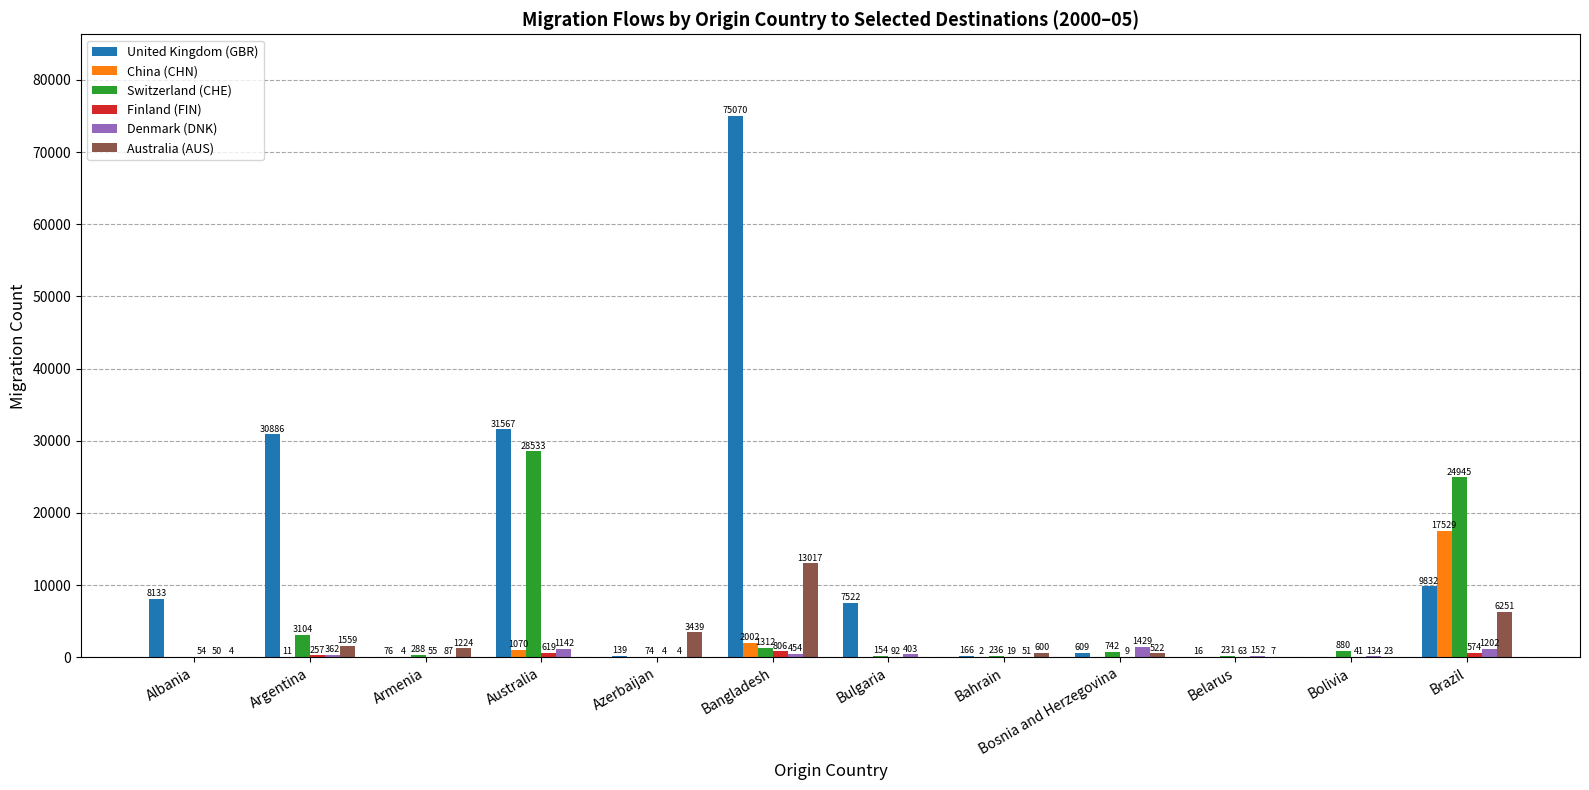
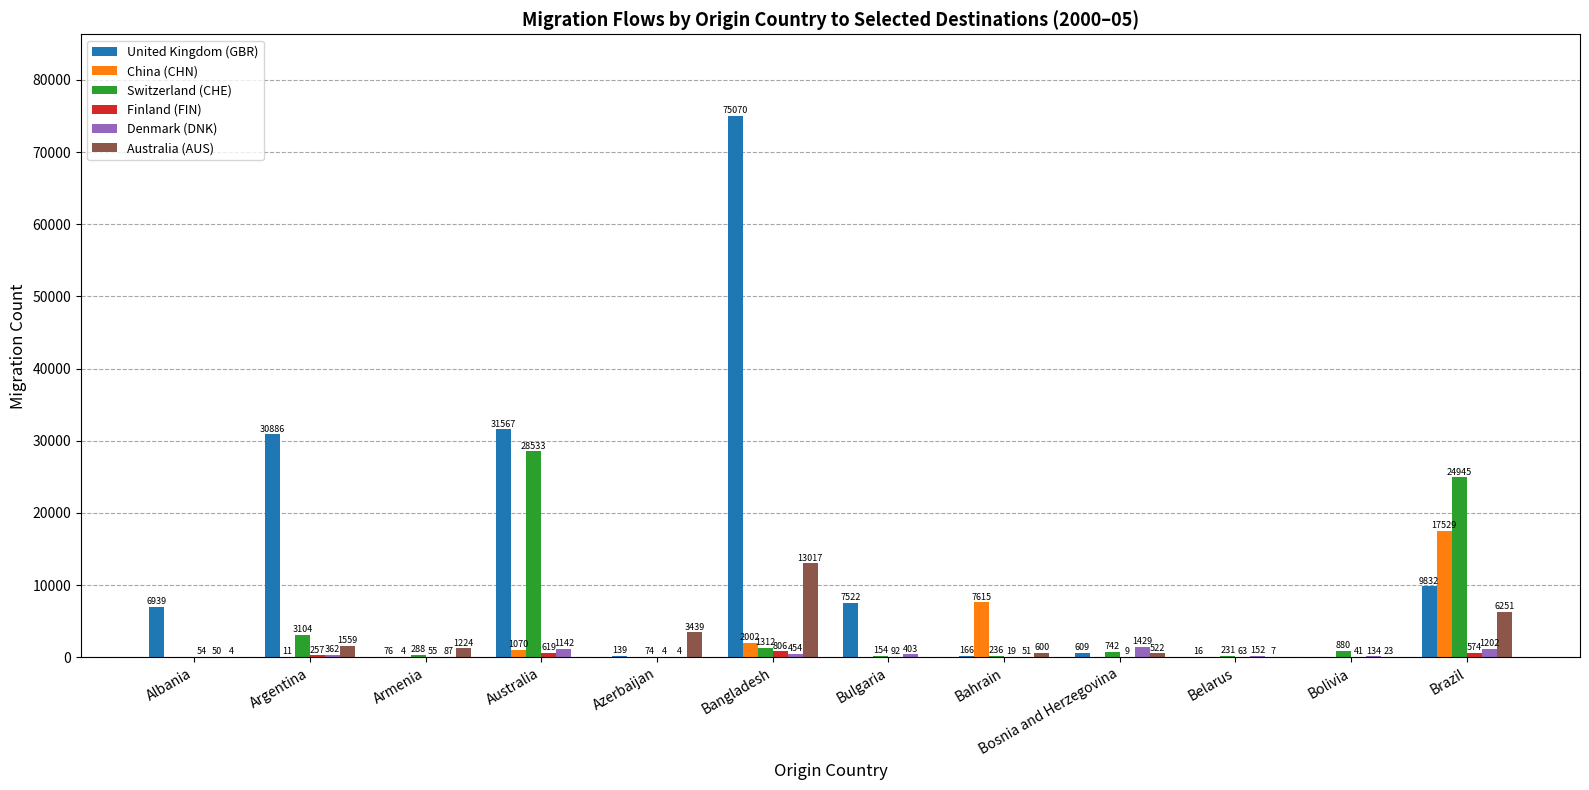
  {
    "United Kingdom (GBR)": {
-     "Albania": 8133,
+     "Albania": 6939,
      "Argentina": 30886,
      "Armenia": 76,
      "Australia": 31567,
      "Azerbaijan": 139,
      "Bangladesh": 75070,
      "Bulgaria": 7522,
      "Bahrain": 166,
      "Bosnia and Herzegovina": 609,
      "Belarus": 16,
      "Brazil": 9832
    },
    "China (CHN)": {
      "Argentina": 11,
      "Armenia": 4,
      "Australia": 1070,
      "Bangladesh": 2002,
-     "Bahrain": 2,
+     "Bahrain": 7615,
      "Brazil": 17529
    },
    "Switzerland (CHE)": {
      "Argentina": 3104,
      "Armenia": 288,
      "Australia": 28533,
      "Azerbaijan": 74,
      "Bangladesh": 1312,
      "Bulgaria": 154,
      "Bahrain": 236,
      "Bosnia and Herzegovina": 742,
      "Belarus": 231,
      "Bolivia": 880,
      "Brazil": 24945
    },
    "Finland (FIN)": {
      "Albania": 54,
      "Argentina": 257,
      "Armenia": 55,
      "Australia": 619,
      "Azerbaijan": 4,
      "Bangladesh": 806,
      "Bulgaria": 92,
      "Bahrain": 19,
      "Bosnia and Herzegovina": 9,
      "Belarus": 63,
      "Bolivia": 41,
      "Brazil": 574
    },
    "Denmark (DNK)": {
      "Albania": 50,
      "Argentina": 362,
      "Armenia": 87,
      "Australia": 1142,
      "Azerbaijan": 4,
      "Bangladesh": 454,
      "Bulgaria": 403,
      "Bahrain": 51,
      "Bosnia and Herzegovina": 1429,
      "Belarus": 152,
      "Bolivia": 134,
      "Brazil": 1202
    },
    "Australia (AUS)": {
      "Albania": 4,
      "Argentina": 1559,
      "Armenia": 1224,
      "Azerbaijan": 3439,
      "Bangladesh": 13017,
      "Bahrain": 600,
      "Bosnia and Herzegovina": 522,
      "Belarus": 7,
      "Bolivia": 23,
      "Brazil": 6251
    }
  }
